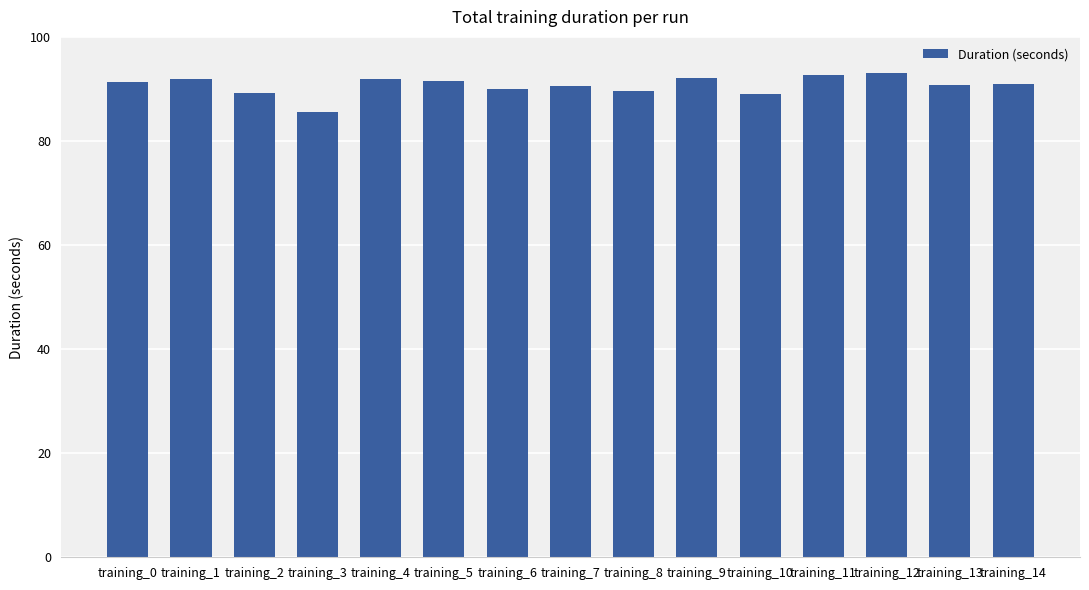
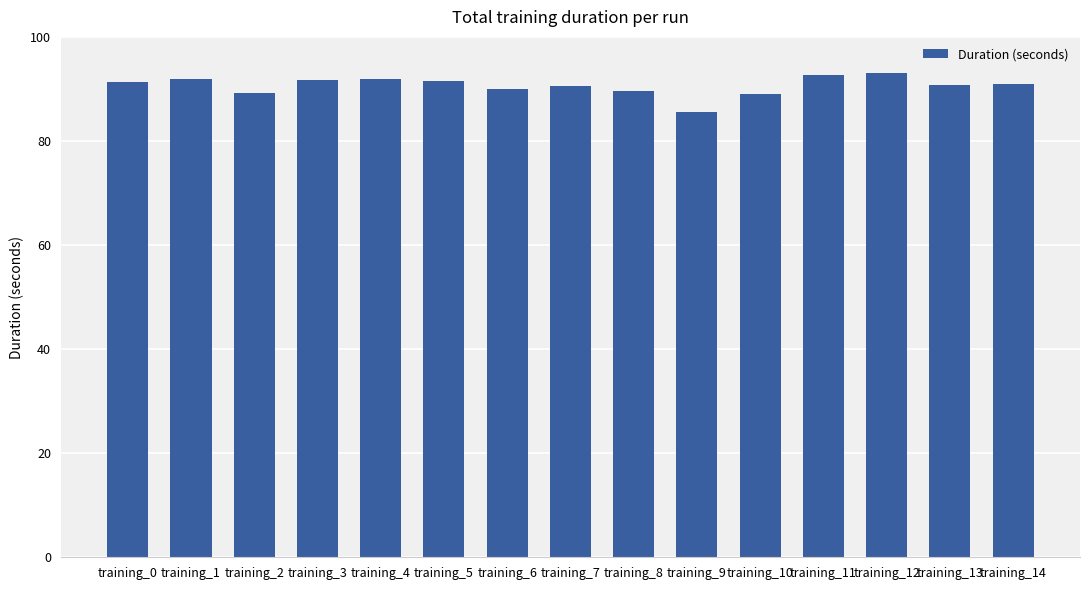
  {
    "training_0": 91,
    "training_1": 92,
    "training_2": 89,
-   "training_3": 86,
+   "training_3": 92,
    "training_4": 92,
    "training_5": 92,
    "training_6": 90,
    "training_7": 90,
    "training_8": 90,
-   "training_9": 92,
+   "training_9": 86,
    "training_10": 89,
    "training_11": 93,
    "training_12": 93,
    "training_13": 91,
    "training_14": 91
  }
